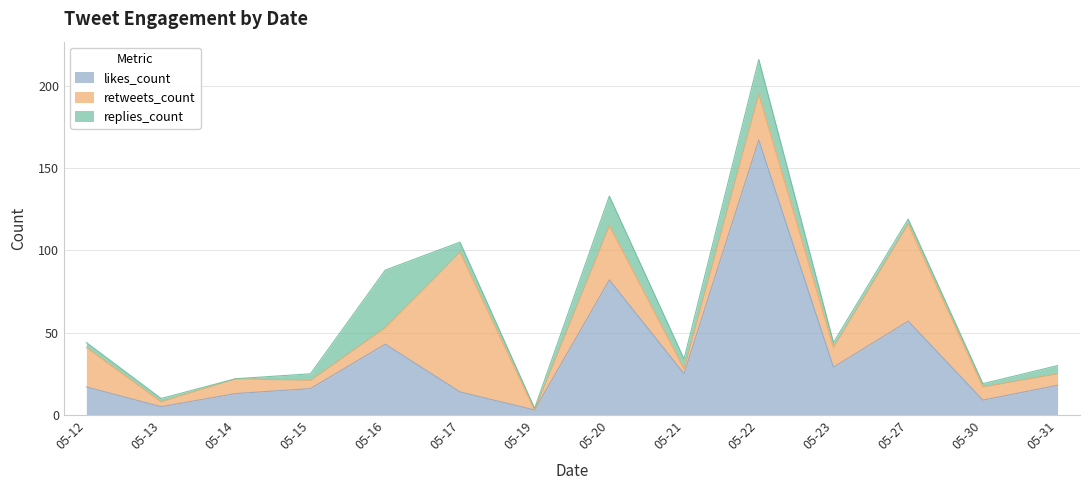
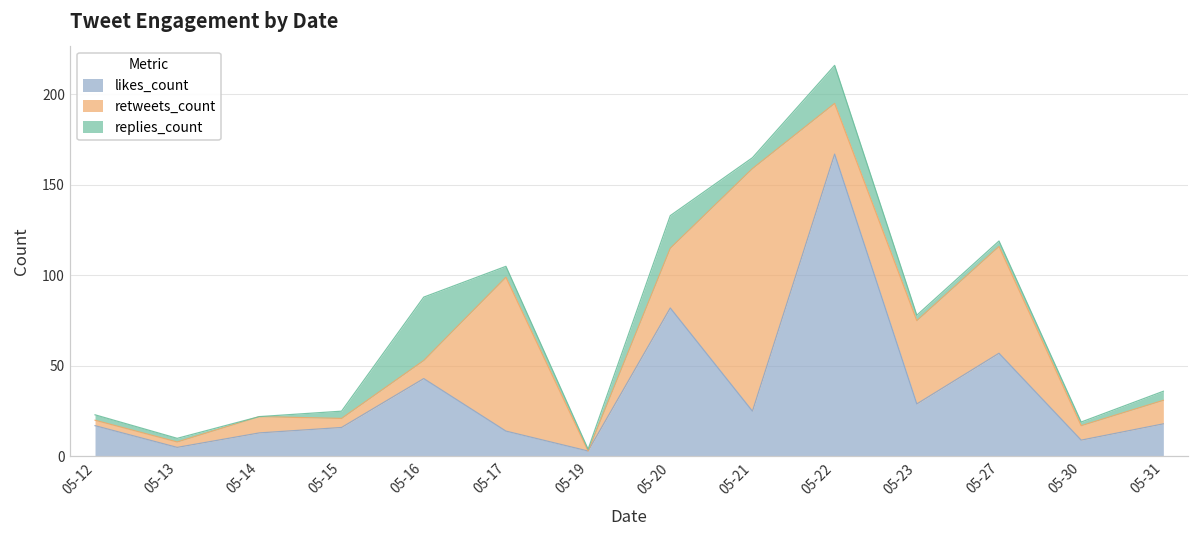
  {
    "retweets_count": {
-     "05-12": 24,
+     "05-12": 3,
      "05-13": 3,
      "05-15": 5,
      "05-16": 10,
      "05-17": 85,
      "05-20": 33,
-     "05-21": 3,
+     "05-21": 134,
      "05-22": 28,
-     "05-23": 12,
+     "05-23": 46,
      "05-27": 59,
      "05-30": 8,
-     "05-31": 7
+     "05-31": 13
    }
  }
